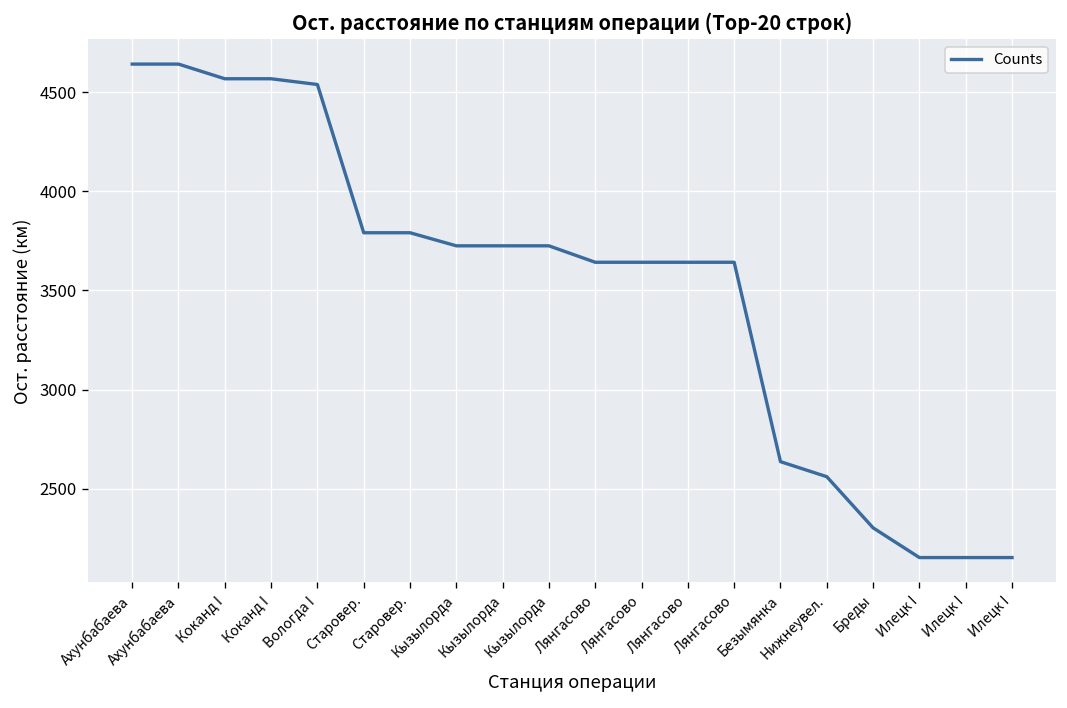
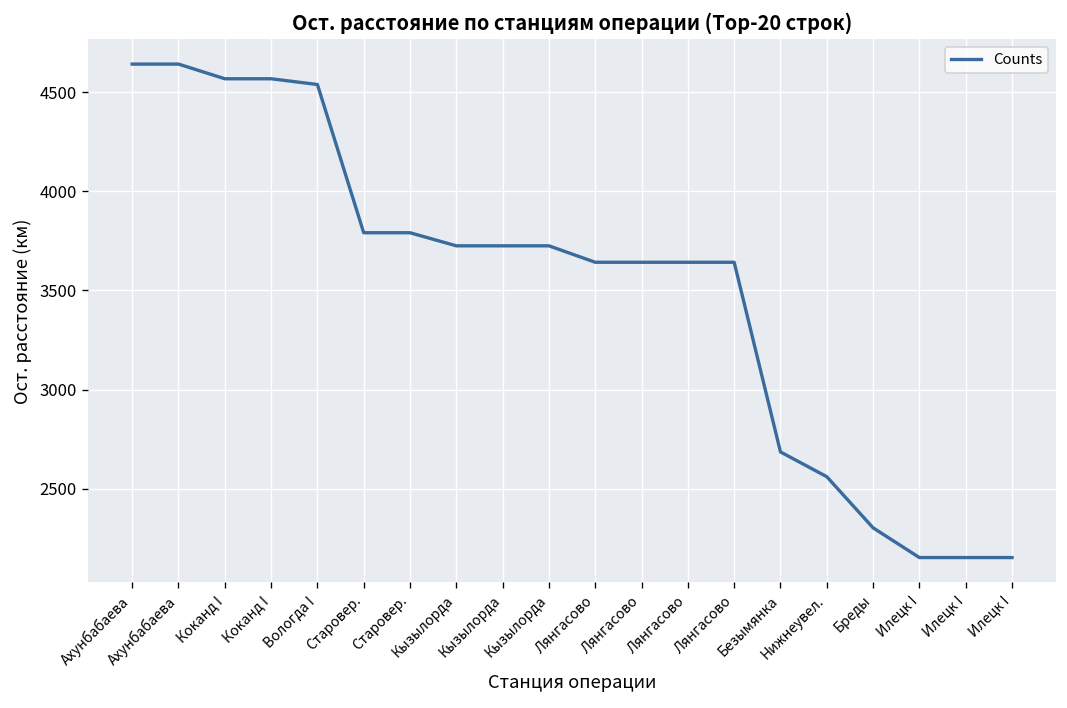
  {
    "Вологда I": 4540,
-   "Безымянка": 2640,
+   "Безымянка": 2690,
    "Нижнеувел.": 2560,
    "Бреды": 2300
  }
